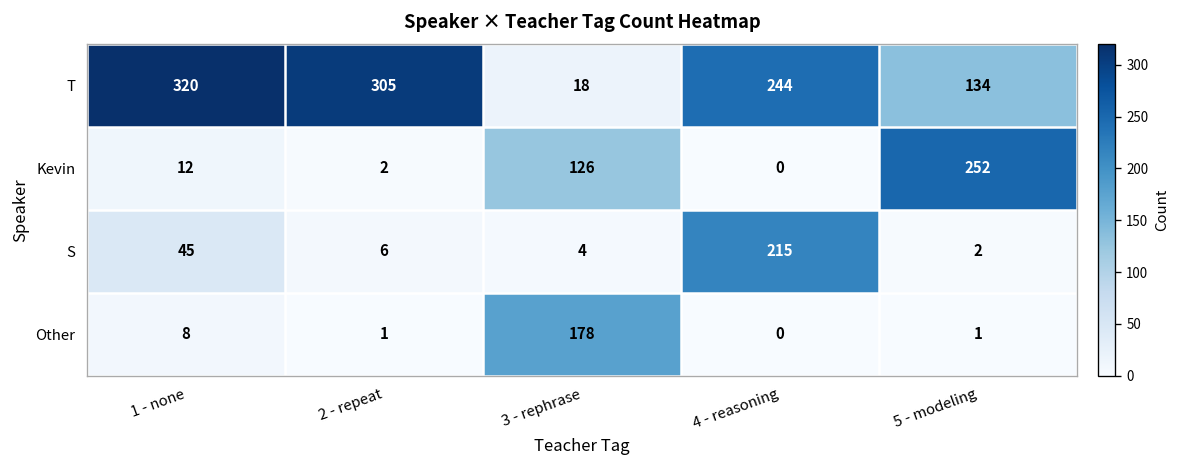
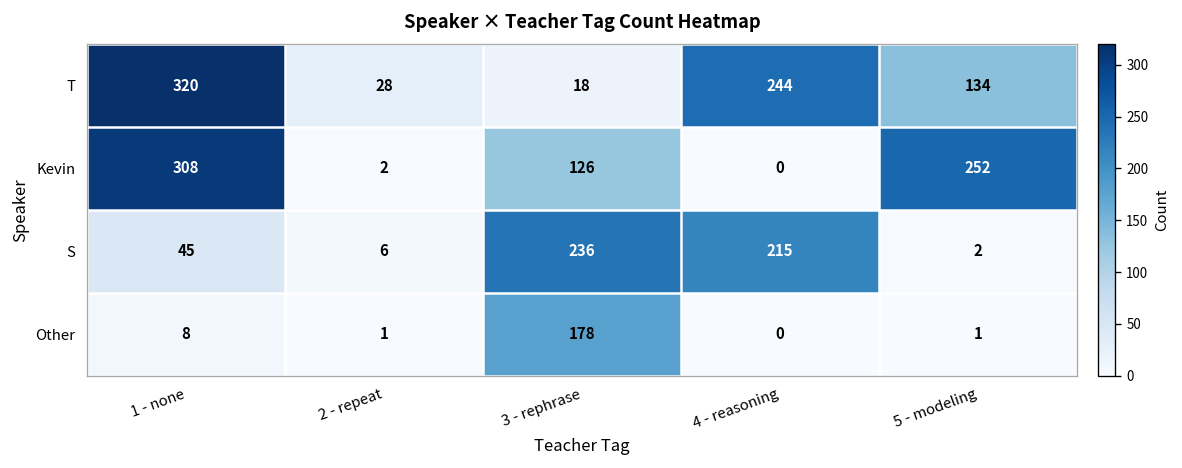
  {
    "T": {
      "1 - none": 320,
-     "2 - repeat": 305,
+     "2 - repeat": 28,
      "3 - rephrase": 18,
      "4 - reasoning": 244,
      "5 - modeling": 134
    },
    "Kevin": {
-     "1 - none": 12,
+     "1 - none": 308,
      "2 - repeat": 2,
      "3 - rephrase": 126,
      "4 - reasoning": 0,
      "5 - modeling": 252
    },
    "S": {
      "1 - none": 45,
      "2 - repeat": 6,
-     "3 - rephrase": 4,
+     "3 - rephrase": 236,
      "4 - reasoning": 215,
      "5 - modeling": 2
    },
    "Other": {
      "1 - none": 8,
      "2 - repeat": 1,
      "3 - rephrase": 178,
      "4 - reasoning": 0,
      "5 - modeling": 1
    }
  }
